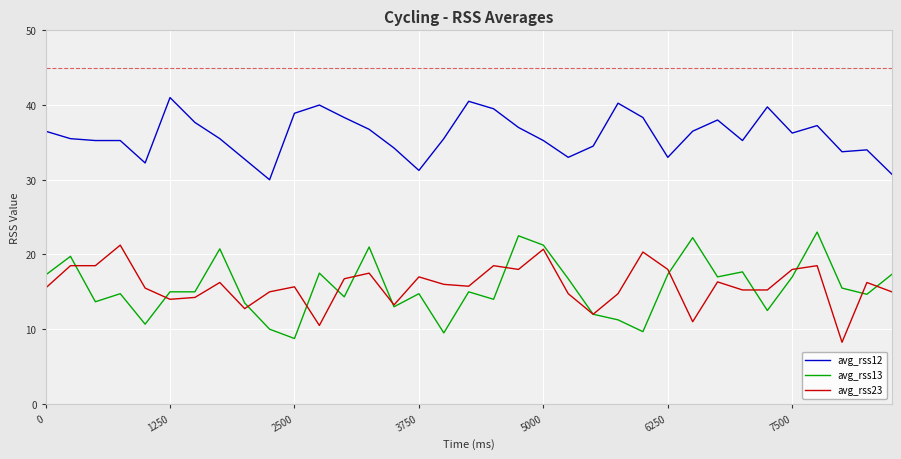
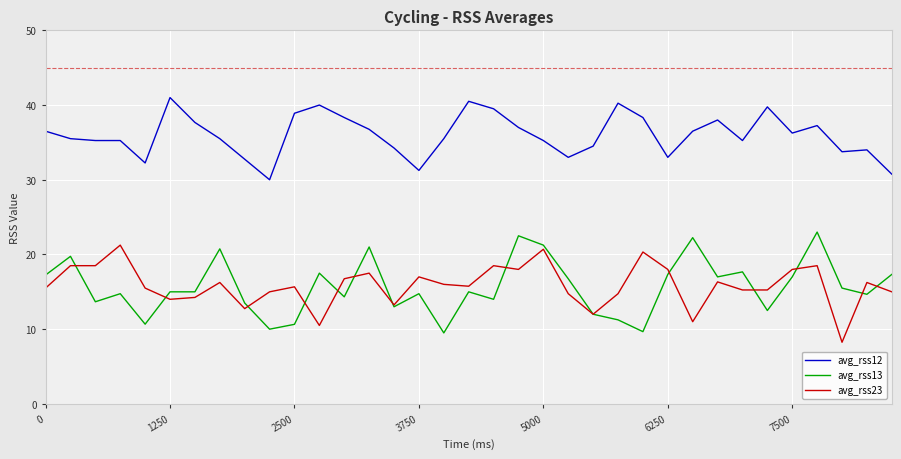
  {
    "avg_rss12": {
      "0": 37,
      "1250": 41,
      "2500": 39,
      "3750": 31,
      "5000": 35,
      "6250": 33,
      "7500": 36
    },
    "avg_rss13": {
      "0": 17,
      "1250": 15,
-     "2500": 9,
+     "2500": 11,
      "3750": 15,
      "5000": 21,
      "6250": 17,
      "7500": 17
    },
    "avg_rss23": {
      "0": 16,
      "1250": 14,
      "2500": 16,
      "3750": 17,
      "5000": 21,
      "6250": 18,
      "7500": 18
    }
  }
